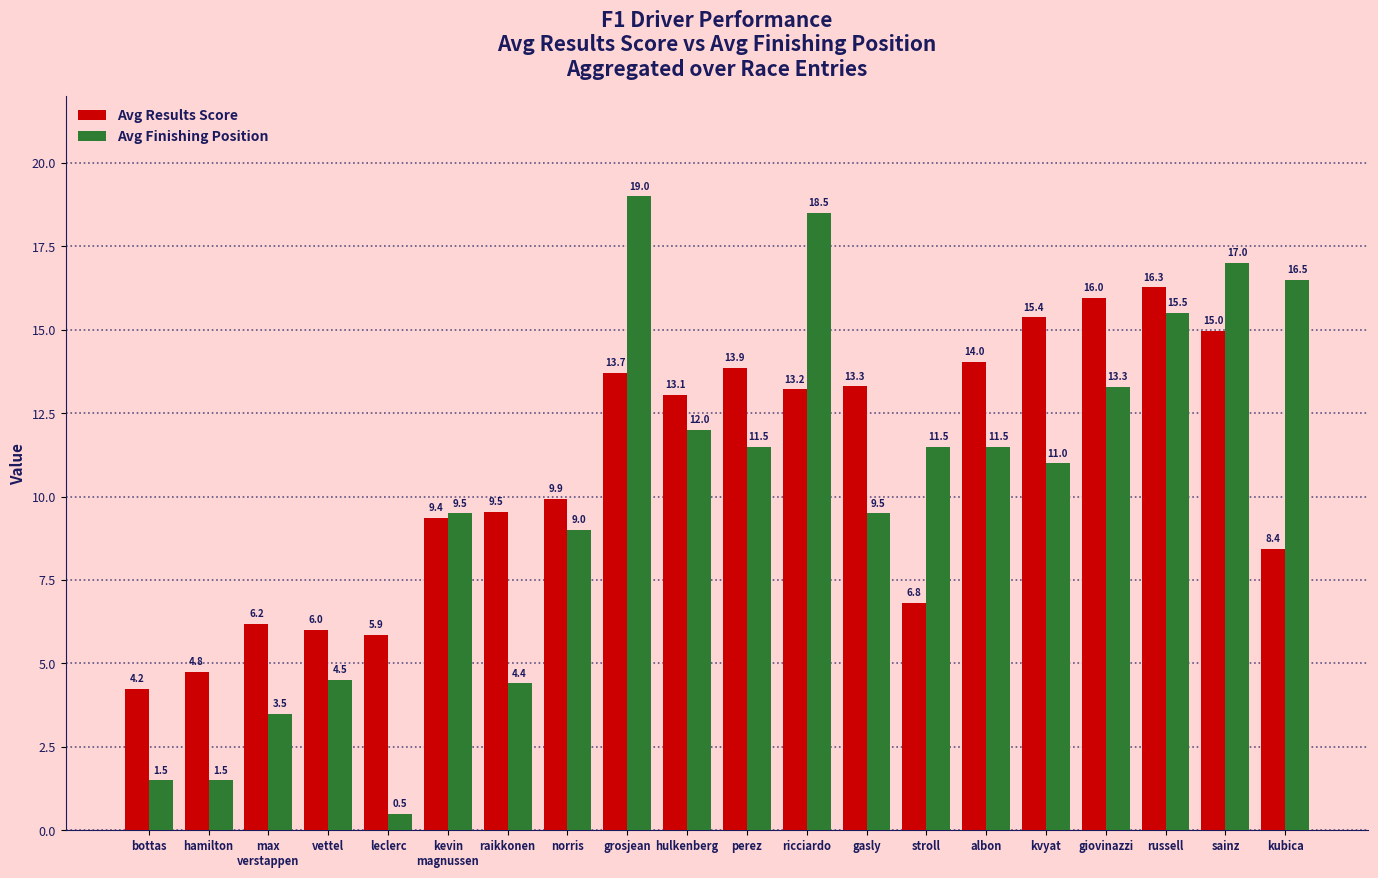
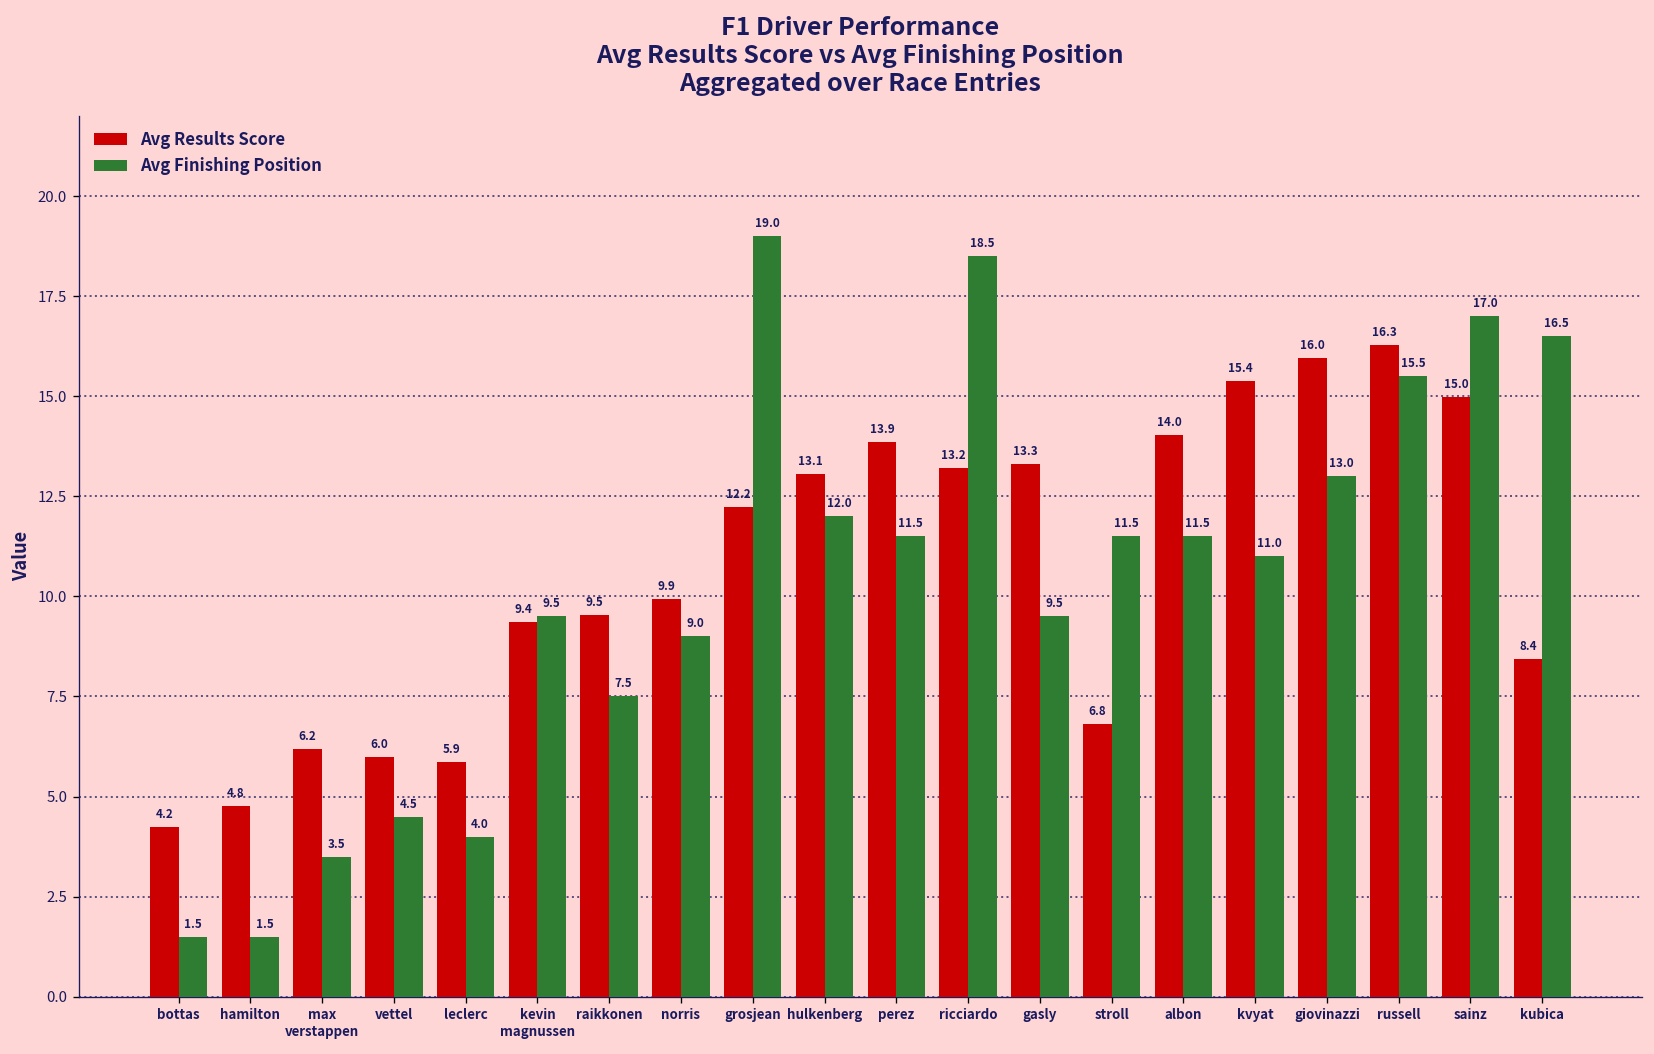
  {
    "Avg Results Score": {
      "bottas": 4.2,
      "hamilton": 4.8,
      "max verstappen": 6.2,
      "vettel": 6.0,
      "leclerc": 5.9,
      "kevin magnussen": 9.4,
      "raikkonen": 9.5,
      "norris": 9.9,
-     "grosjean": 13.7,
+     "grosjean": 12.2,
      "hulkenberg": 13.1,
      "perez": 13.9,
      "ricciardo": 13.2,
      "gasly": 13.3,
      "stroll": 6.8,
      "albon": 14.0,
      "kvyat": 15.4,
      "giovinazzi": 16.0,
      "russell": 16.3,
      "sainz": 15.0,
      "kubica": 8.4
    },
    "Avg Finishing Position": {
      "bottas": 1.5,
      "hamilton": 1.5,
      "max verstappen": 3.5,
      "vettel": 4.5,
-     "leclerc": 0.5,
+     "leclerc": 4.0,
      "kevin magnussen": 9.5,
-     "raikkonen": 4.4,
+     "raikkonen": 7.5,
      "norris": 9.0,
      "grosjean": 19.0,
      "hulkenberg": 12.0,
      "perez": 11.5,
      "ricciardo": 18.5,
      "gasly": 9.5,
      "stroll": 11.5,
      "albon": 11.5,
      "kvyat": 11.0,
-     "giovinazzi": 13.3,
+     "giovinazzi": 13.0,
      "russell": 15.5,
      "sainz": 17.0,
      "kubica": 16.5
    }
  }
